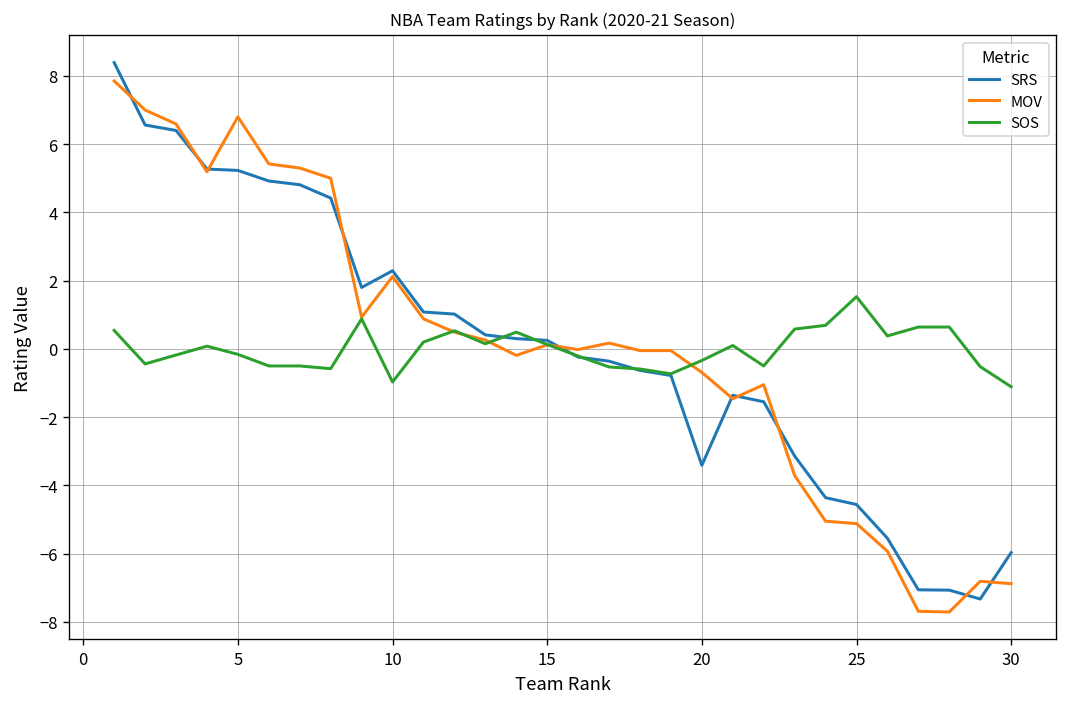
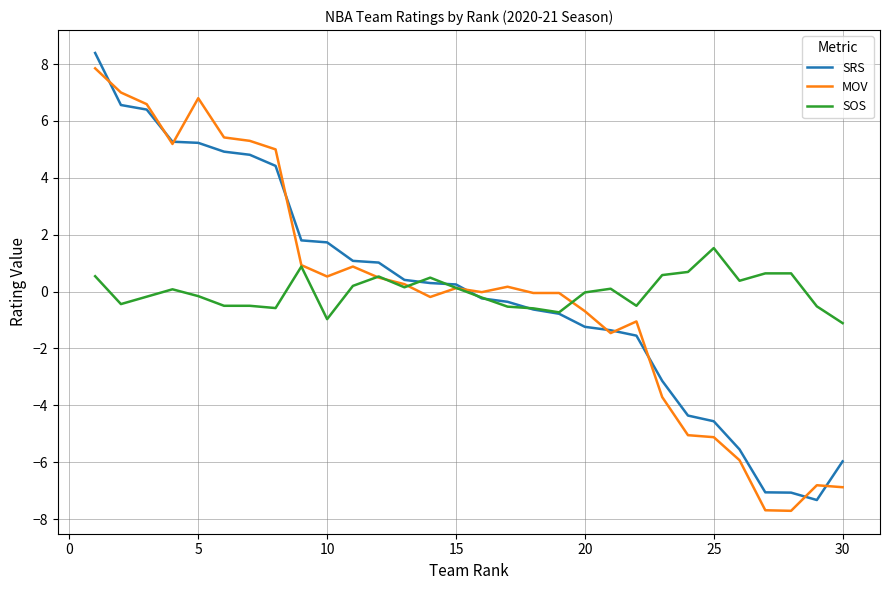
  {
    "SRS": {
      "5": 5.2,
-     "10": 2.3,
+     "10": 1.7,
      "15": 0.3,
-     "20": -3.4,
+     "20": -1.2,
      "25": -4.6,
      "30": -6.0
    },
    "MOV": {
      "5": 6.8,
-     "10": 2.1,
+     "10": 0.5,
      "20": -0.7,
      "25": -5.1,
      "30": -6.9
    },
    "SOS": {
      "5": -0.2,
      "10": -1.0,
-     "20": -0.3,
+     "20": 0.0,
      "25": 1.5,
      "30": -1.1
    }
  }
